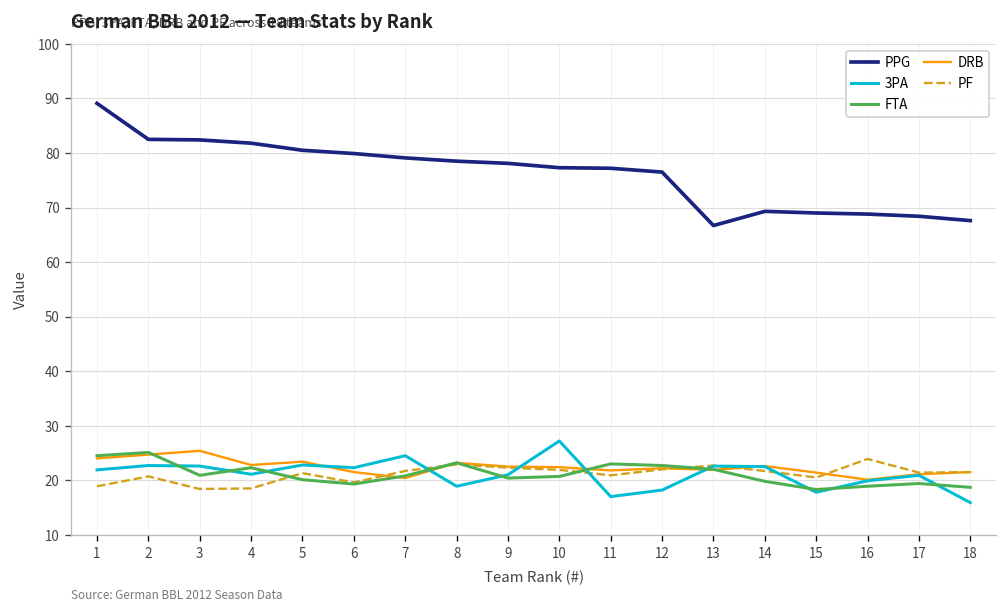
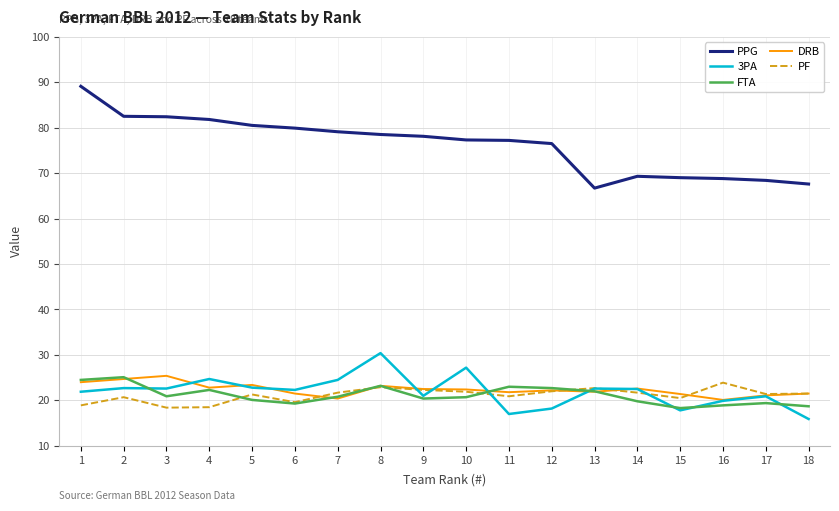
  {
    "PPG": {
      "1": 89,
      "2": 83,
      "3": 82,
      "4": 82,
      "5": 81,
      "6": 80,
      "7": 79,
      "8": 79,
      "9": 78,
      "10": 77,
      "11": 77,
      "12": 77,
      "13": 67,
      "14": 69,
      "15": 69,
      "16": 69,
      "17": 68,
      "18": 68
    },
    "3PA": {
      "1": 22,
      "2": 23,
      "3": 23,
-     "4": 21,
+     "4": 25,
      "5": 23,
      "6": 22,
      "7": 25,
-     "8": 19,
+     "8": 30,
      "9": 21,
      "10": 27,
      "11": 17,
      "12": 18,
      "18": 16
    },
    "FTA": {
      "3": 21,
      "5": 20,
      "9": 20,
      "10": 21,
      "11": 23,
      "14": 20,
      "16": 19,
      "17": 19,
      "18": 19
    }
  }
